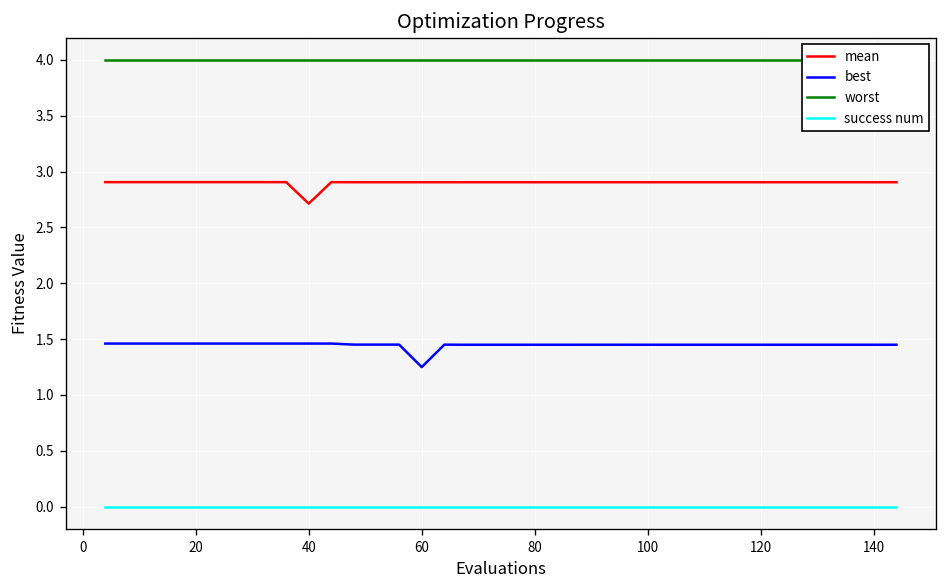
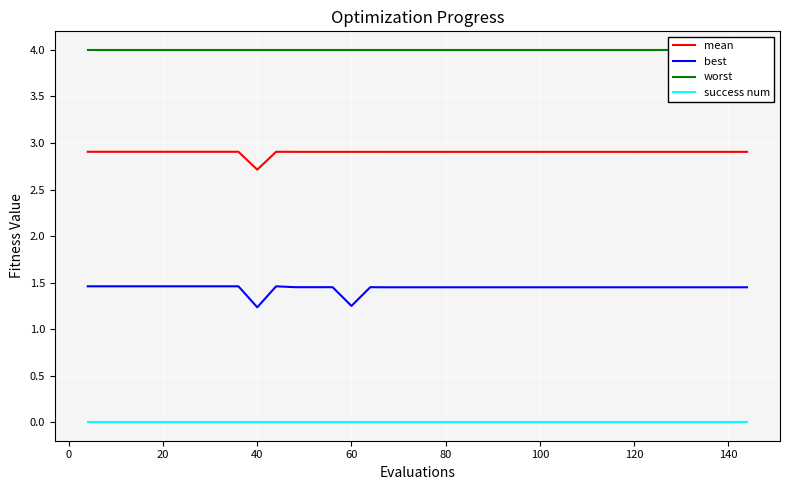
  {
    "mean": {
      "20": 2.9,
      "40": 2.7,
      "60": 2.9
    },
    "best": {
      "20": 1.5,
-     "40": 1.5,
+     "40": 1.2,
      "60": 1.2
    },
    "worst": {
      "20": 4.0,
      "40": 4.0,
      "60": 4.0
    },
    "success num": {
      "20": 0.0,
      "40": 0.0,
      "60": 0.0
    }
  }
